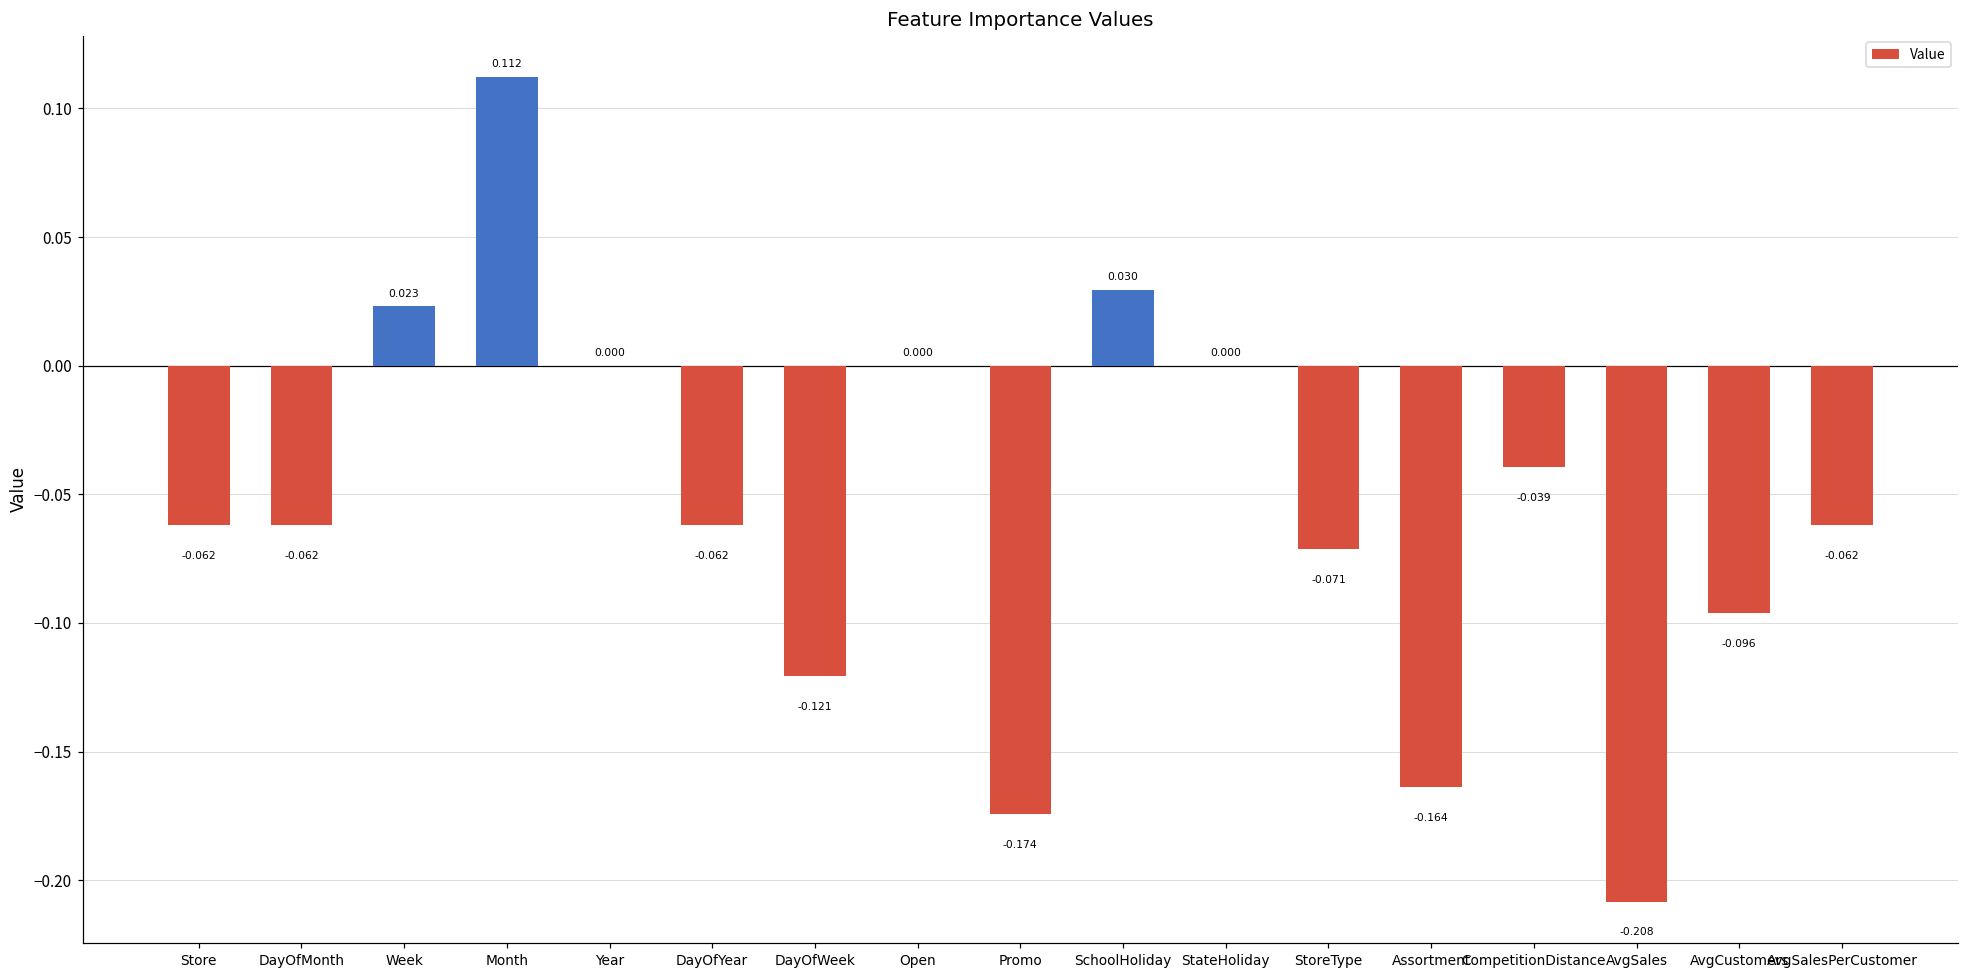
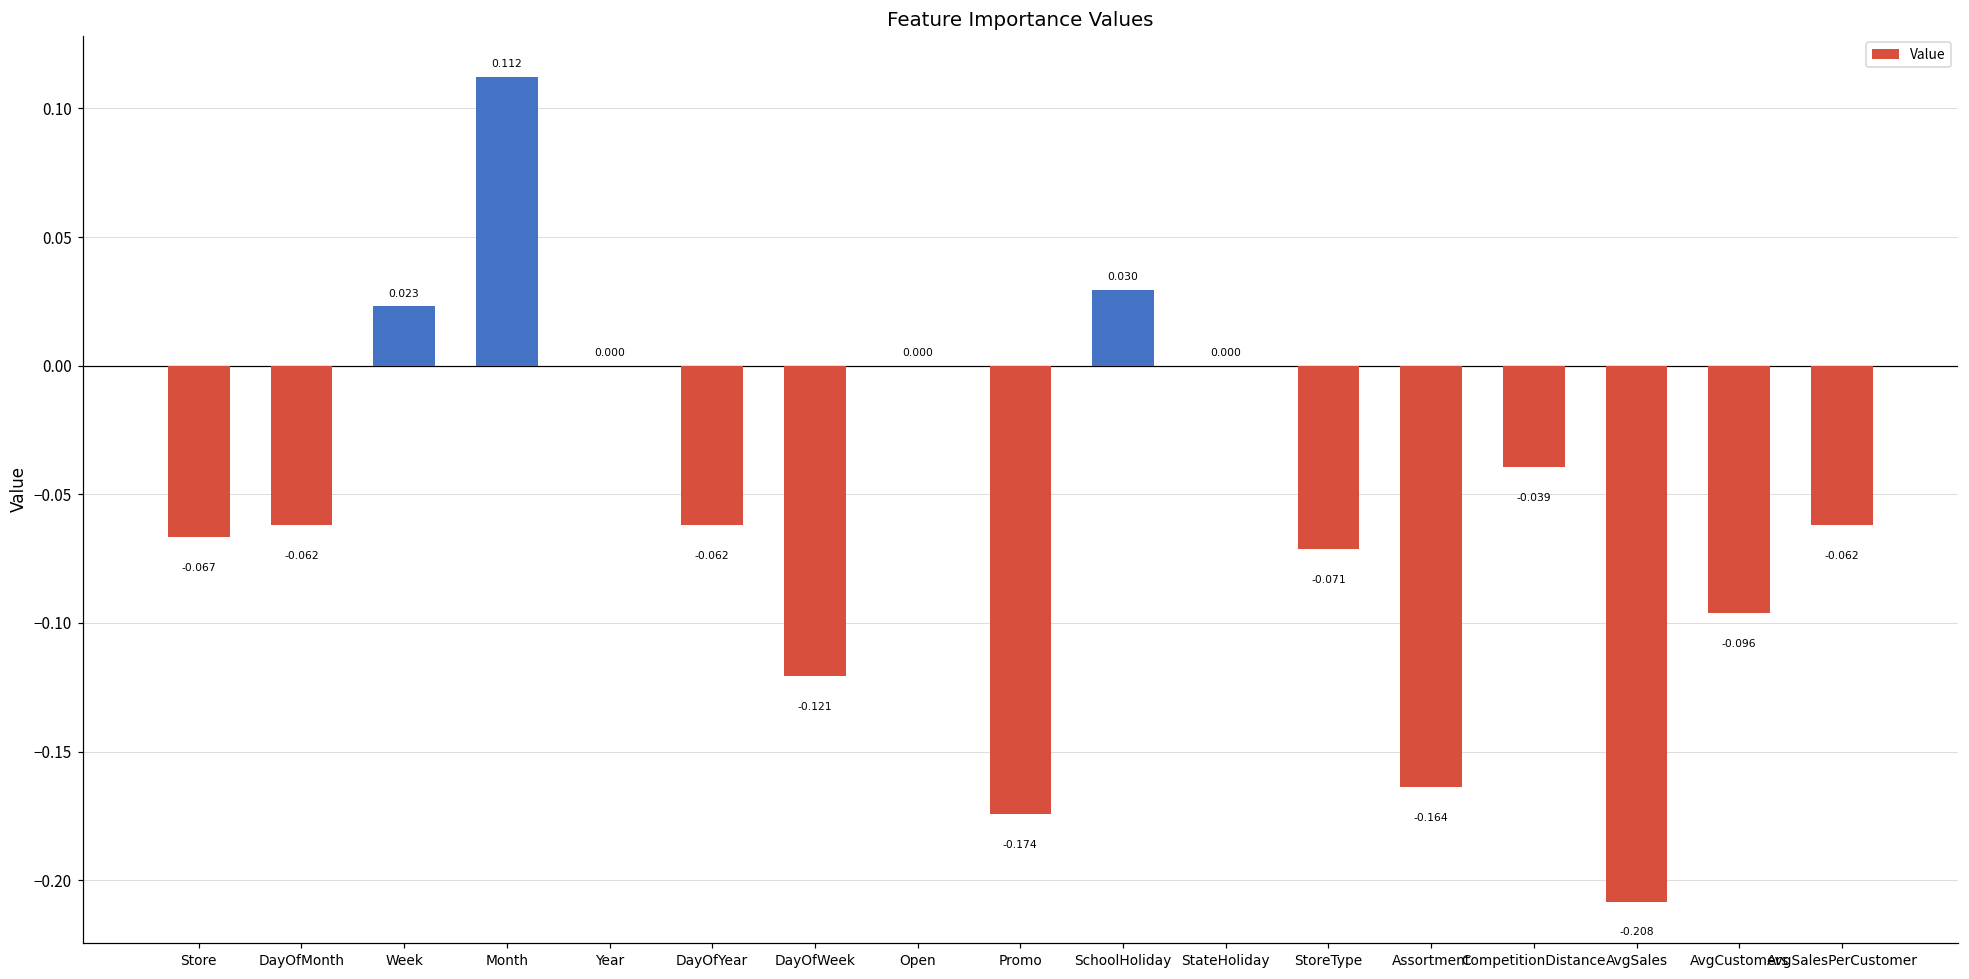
  {
-   "Store": -0.062,
+   "Store": -0.067,
    "DayOfMonth": -0.062,
    "Week": 0.023,
    "Month": 0.112,
    "Year": 0.000,
    "DayOfYear": -0.062,
    "DayOfWeek": -0.121,
    "Open": 0.000,
    "Promo": -0.174,
    "SchoolHoliday": 0.030,
    "StateHoliday": 0.000,
    "StoreType": -0.071,
    "Assortment": -0.164,
    "CompetitionDistance": -0.039,
    "AvgSales": -0.208,
    "AvgSalesPerCustomer": -0.062
  }
